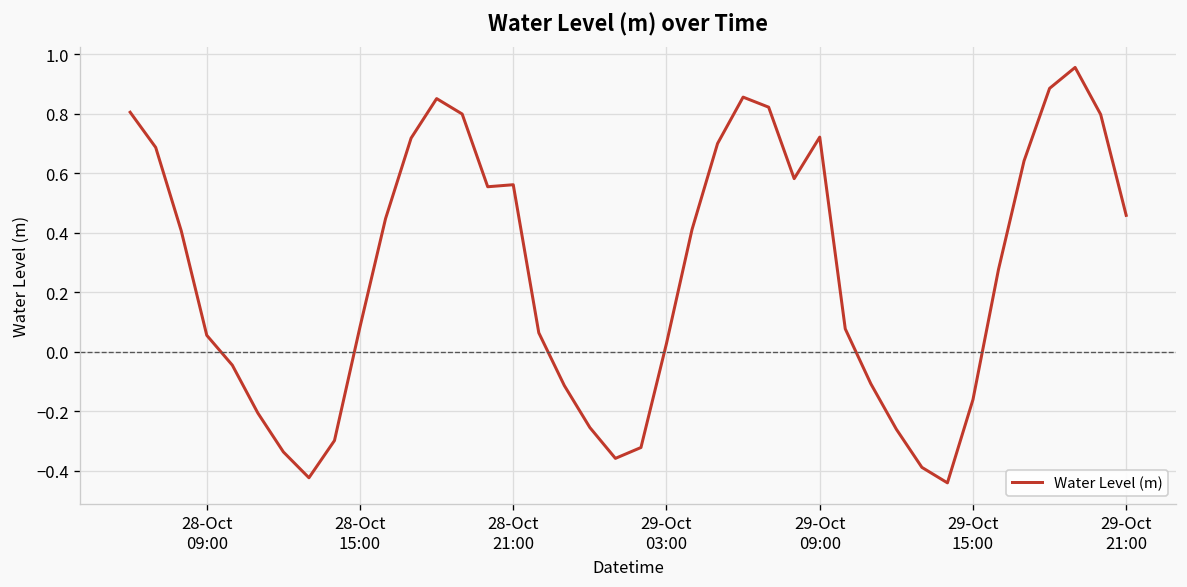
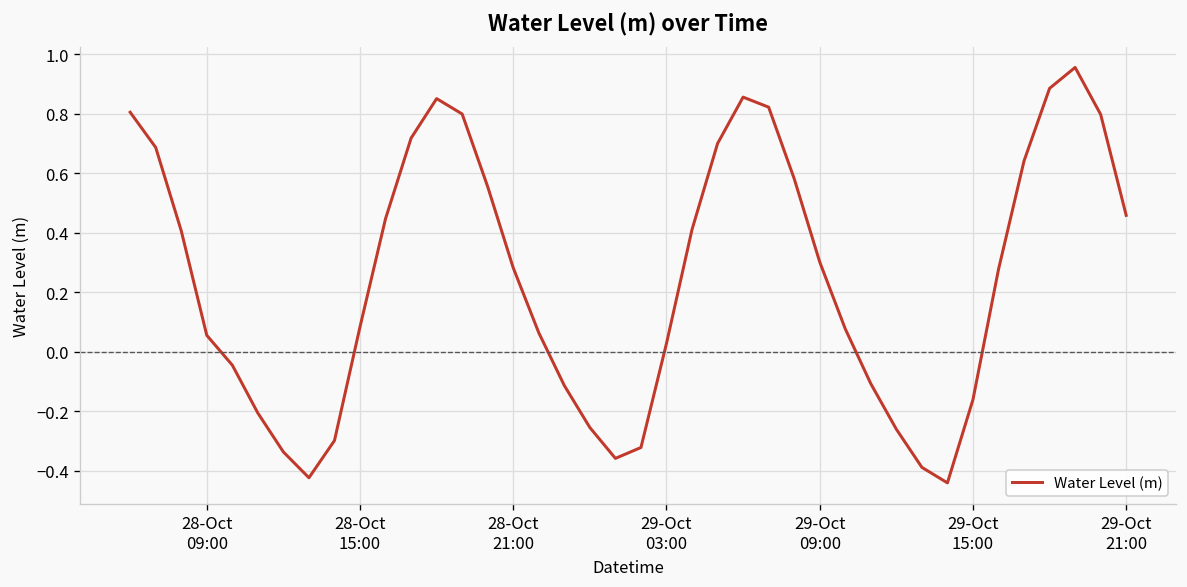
  {
    "28-Oct 09:00": 0.05,
    "28-Oct 15:00": 0.08,
-   "28-Oct 21:00": 0.56,
+   "28-Oct 21:00": 0.28,
    "29-Oct 03:00": 0.03,
-   "29-Oct 09:00": 0.72,
+   "29-Oct 09:00": 0.30,
    "29-Oct 15:00": -0.16,
    "29-Oct 21:00": 0.46
  }
